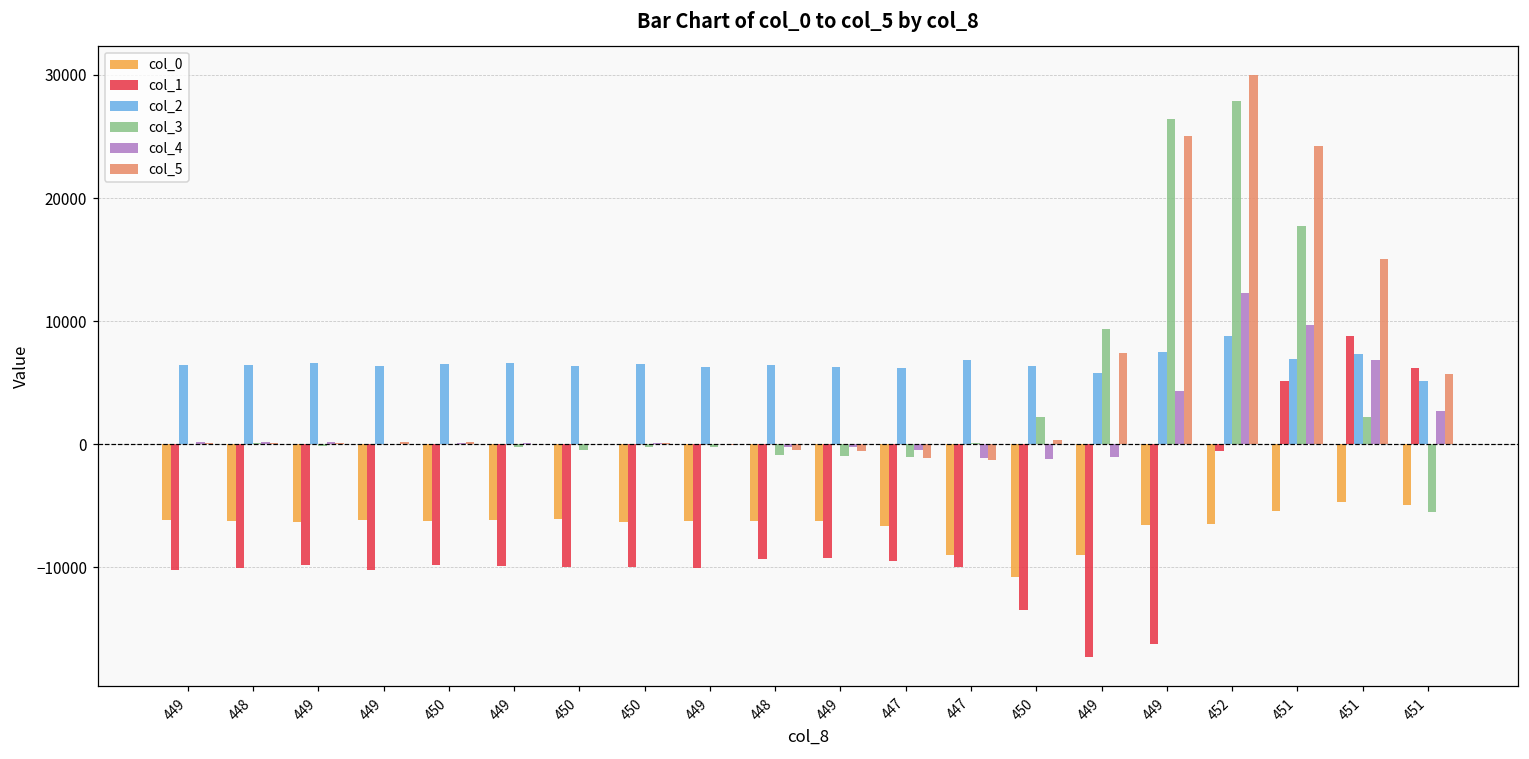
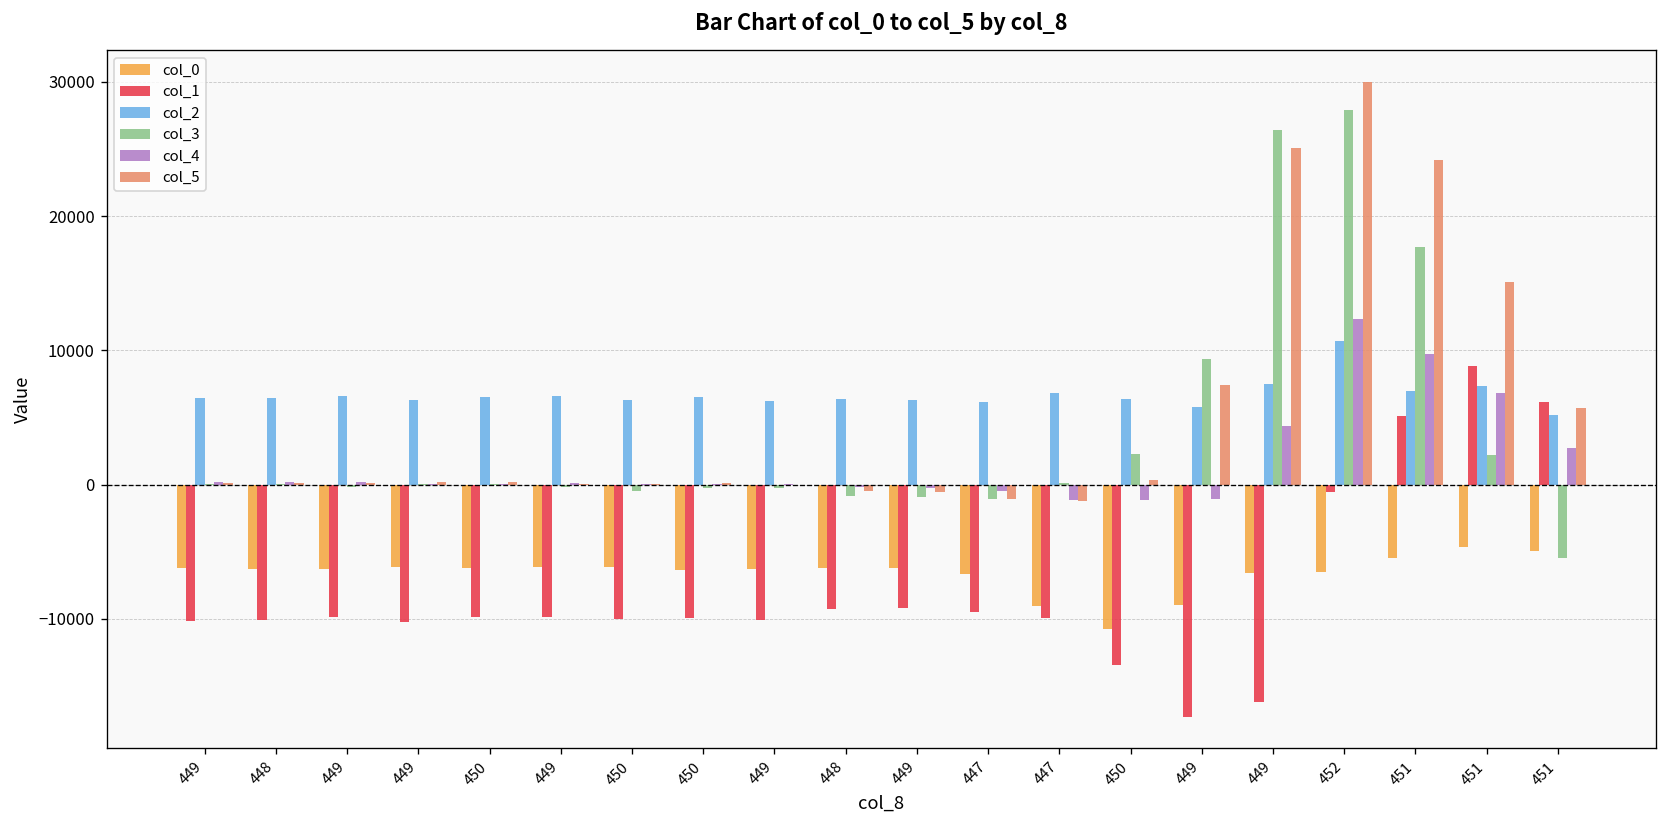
  {
    "col_1": {
      "452": -600
    },
    "col_2": {
-     "452": 8800
+     "452": 10700
    },
    "col_3": {
      "452": 27900
    },
    "col_4": {
      "452": 12300
    }
  }
